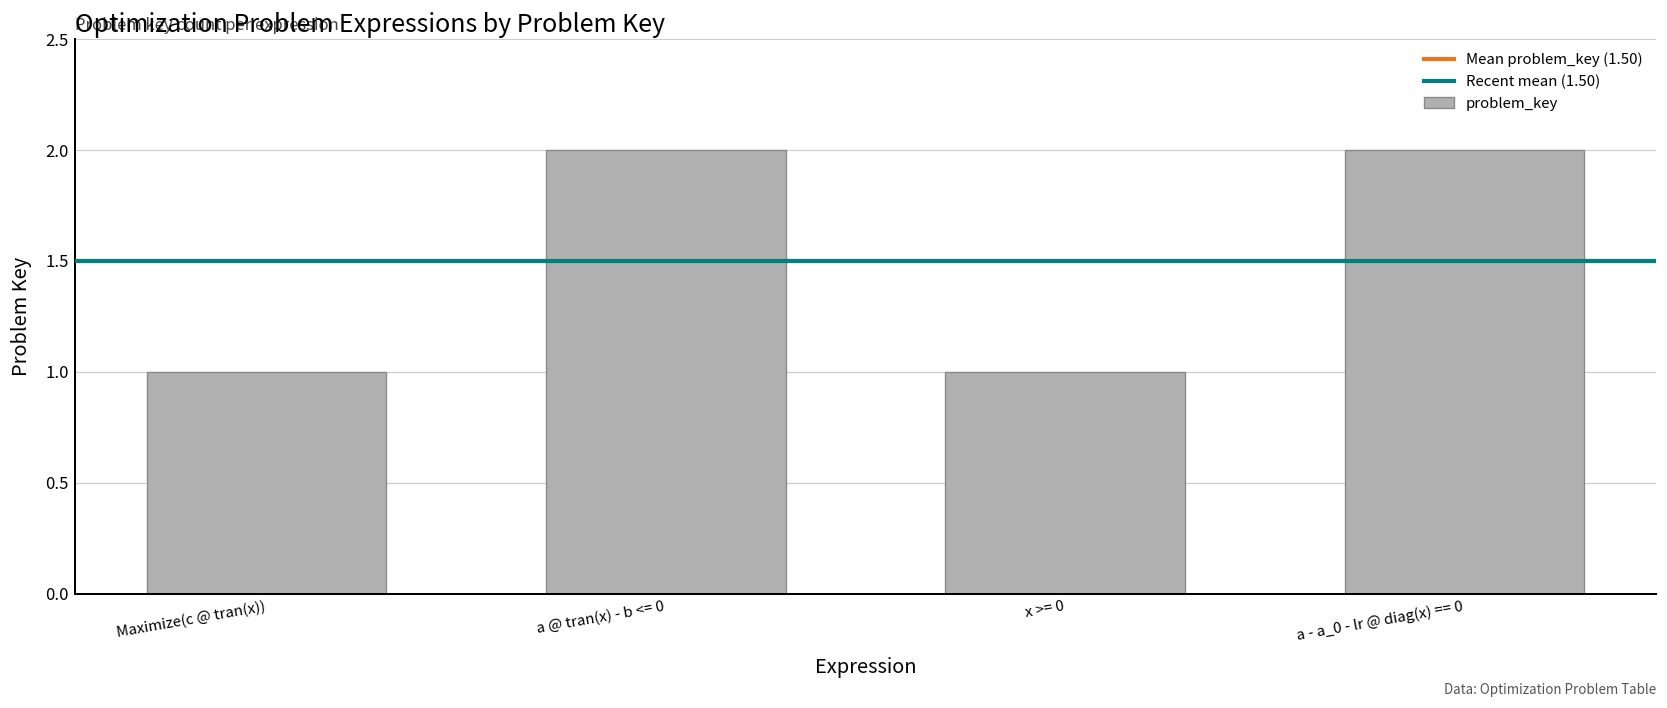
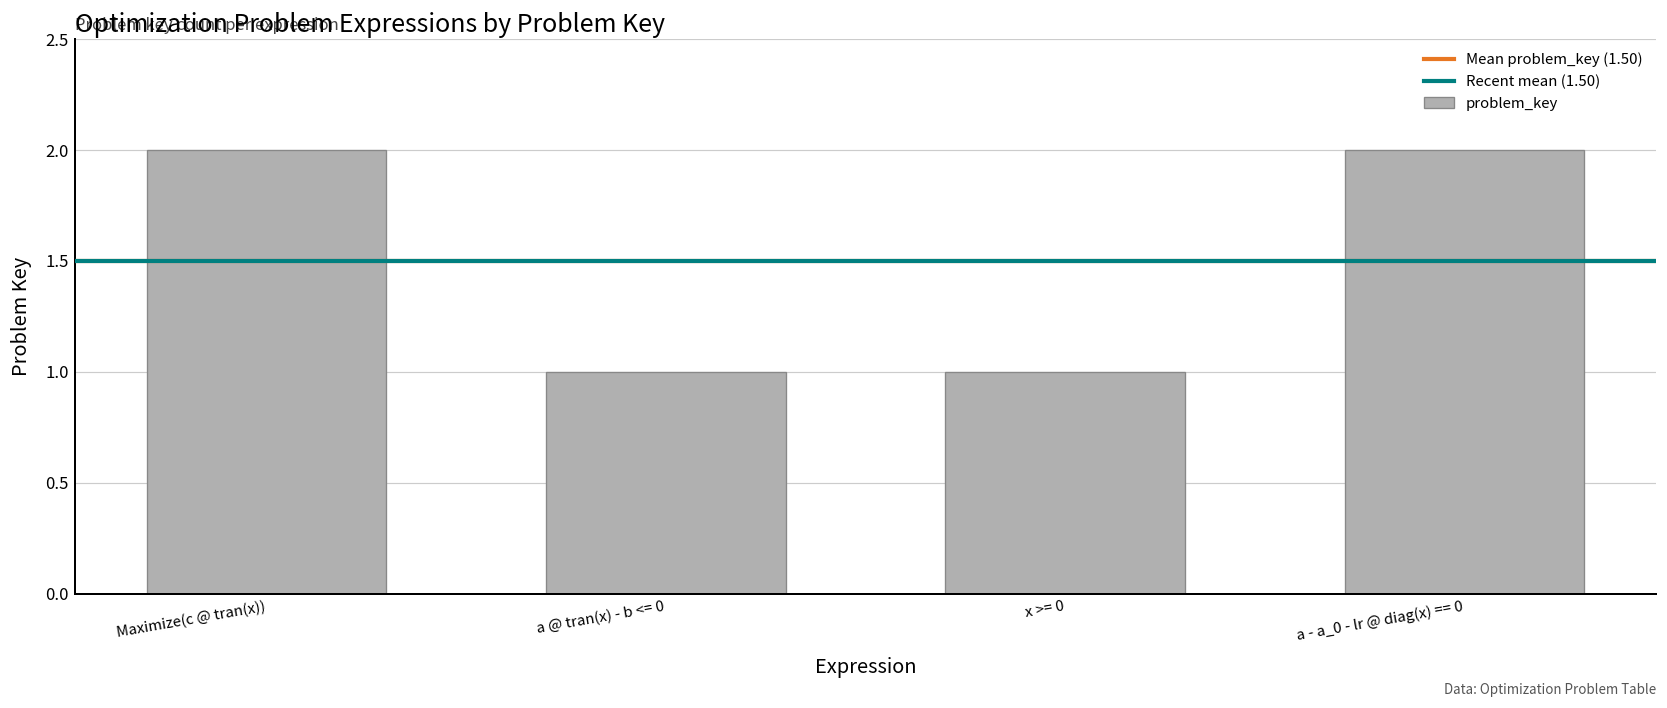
  {
-   "Maximize(c @ tran(x))": 1,
-   "a @ tran(x) - b <= 0": 2,
+   "Maximize(c @ tran(x))": 2,
+   "a @ tran(x) - b <= 0": 1,
    "x >= 0": 1,
    "a - a_0 - lr @ diag(x) == 0": 2
  }
